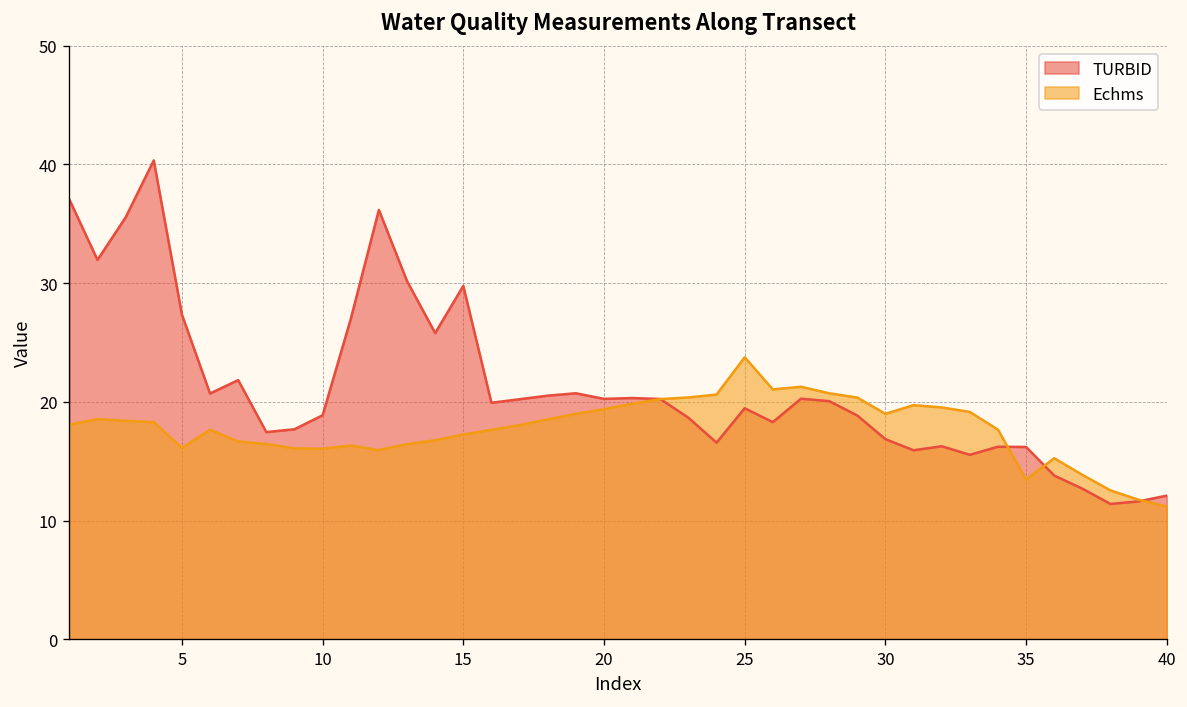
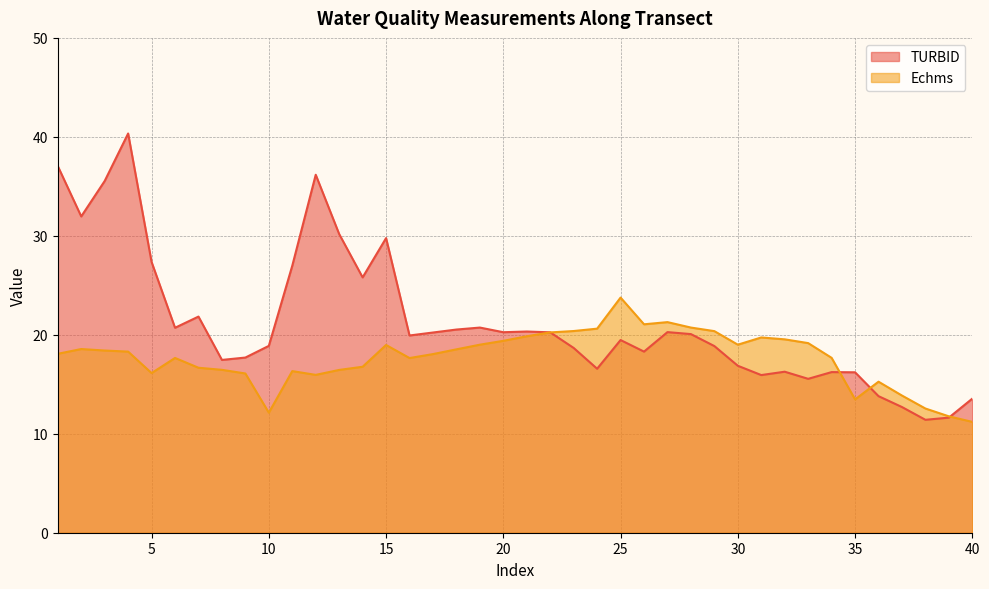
  {
    "TURBID": {
      "5": 27,
      "10": 19,
      "15": 30,
      "20": 20,
      "25": 19,
      "30": 17,
      "35": 16,
-     "40": 12
+     "40": 14
    },
    "Echms": {
      "5": 16,
-     "10": 16,
-     "15": 17,
+     "10": 12,
+     "15": 19,
      "20": 19,
      "25": 24,
      "30": 19,
      "35": 13,
      "40": 11
    }
  }
